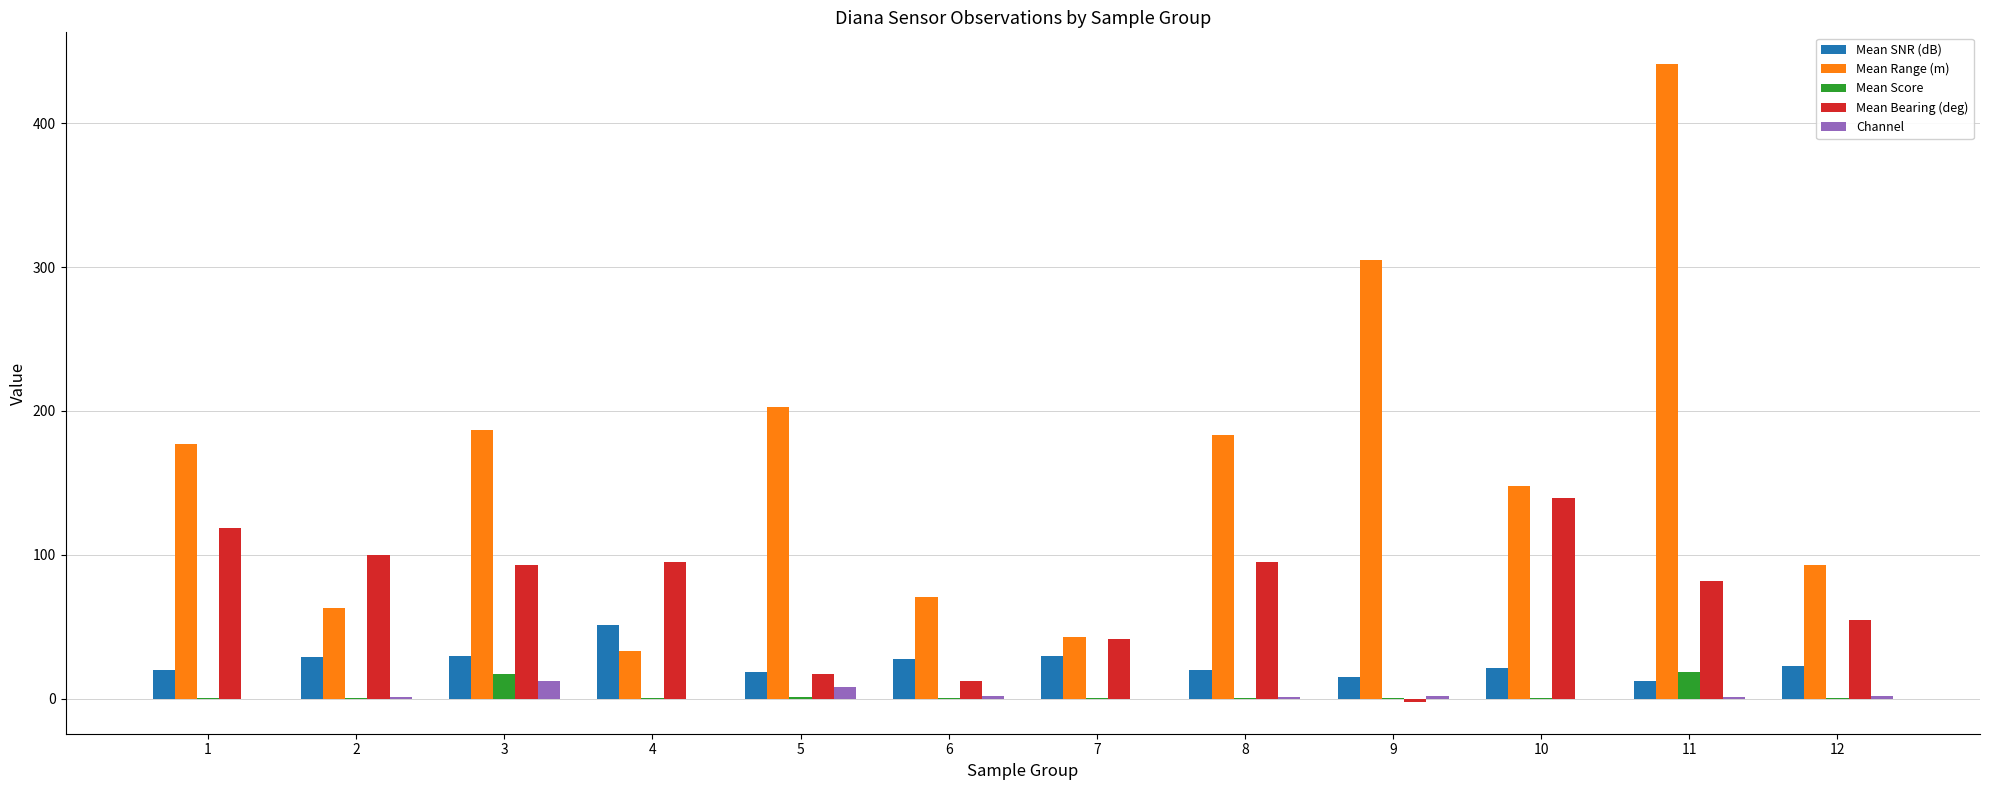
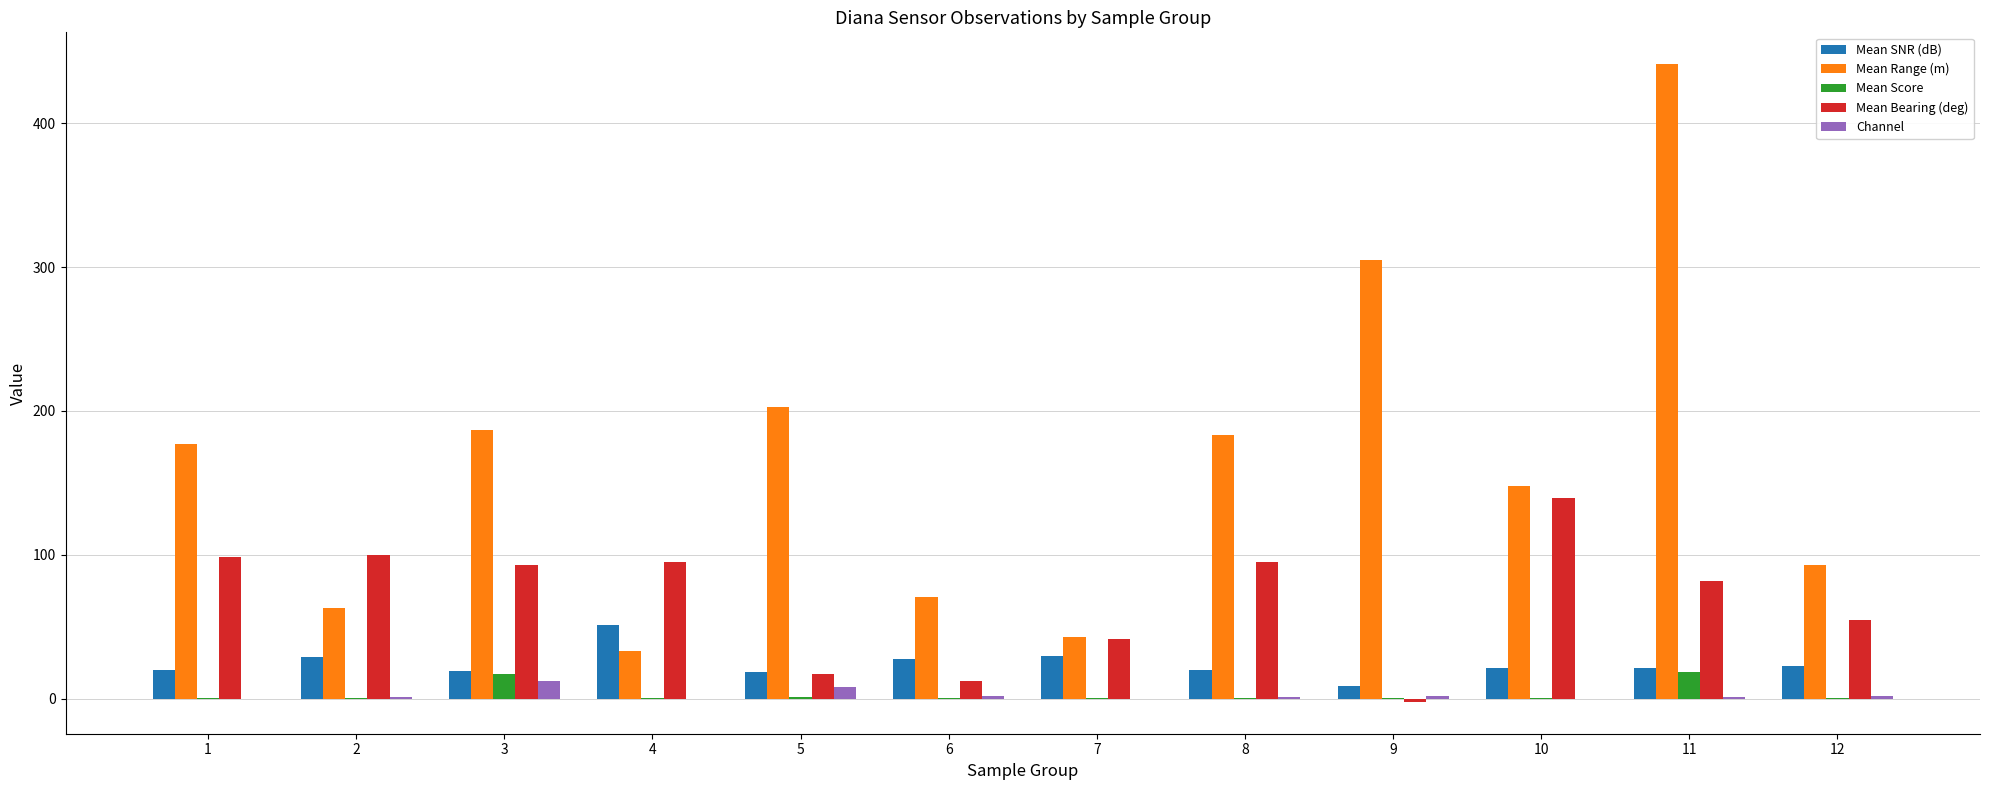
  {
    "Mean SNR (dB)": {
      "1": 20,
      "2": 29,
-     "3": 30,
+     "3": 20,
      "4": 51,
      "5": 19,
      "6": 28,
      "7": 29,
      "8": 20,
-     "9": 15,
+     "9": 9,
      "10": 22,
-     "11": 12,
+     "11": 22,
      "12": 23
    },
    "Mean Range (m)": {
      "1": 177,
      "2": 63,
      "3": 187,
      "4": 33,
      "5": 203,
      "6": 71,
      "7": 43,
      "8": 183,
      "9": 305,
      "10": 148,
      "11": 441,
      "12": 93
    },
    "Mean Score": {
      "3": 17,
      "11": 18
    },
    "Mean Bearing (deg)": {
-     "1": 119,
+     "1": 99,
      "2": 100,
      "3": 93,
      "4": 95,
      "5": 17,
      "6": 12,
      "7": 42,
      "8": 95,
      "9": -2,
      "10": 139,
      "11": 82,
      "12": 55
    },
    "Channel": {
      "1": 0,
      "3": 13,
      "4": 0,
      "5": 8,
      "6": 2,
      "7": 0,
      "9": 2,
      "10": 0,
      "12": 2
    }
  }
